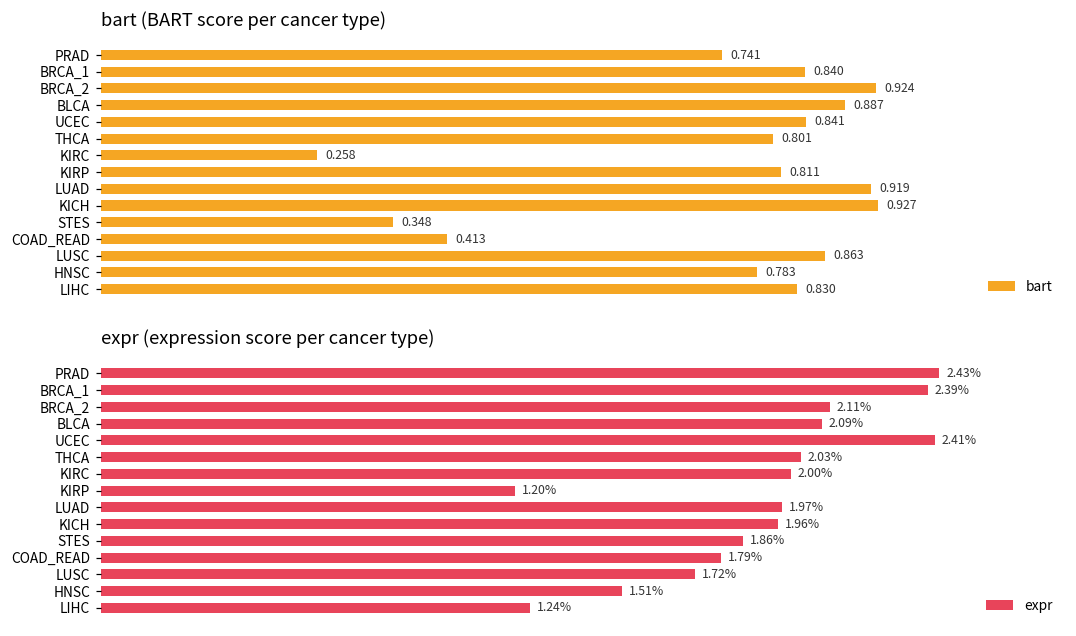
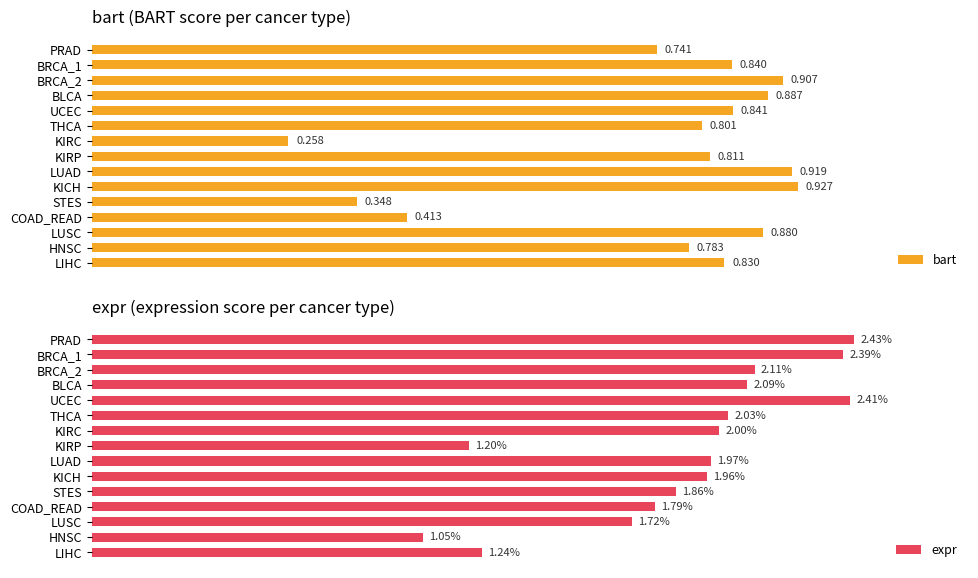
  {
    "bart (BART score per cancer type)": {
      "PRAD": "0.741",
      "BRCA_1": "0.840",
-     "BRCA_2": "0.924",
+     "BRCA_2": "0.907",
      "BLCA": "0.887",
      "UCEC": "0.841",
      "THCA": "0.801",
      "KIRC": "0.258",
      "KIRP": "0.811",
      "LUAD": "0.919",
      "KICH": "0.927",
      "STES": "0.348",
      "COAD_READ": "0.413",
-     "LUSC": "0.863",
+     "LUSC": "0.880",
      "HNSC": "0.783",
      "LIHC": "0.830"
    },
    "expr (expression score per cancer type)": {
      "PRAD": "2.43%",
      "BRCA_1": "2.39%",
      "BRCA_2": "2.11%",
      "BLCA": "2.09%",
      "UCEC": "2.41%",
      "THCA": "2.03%",
      "KIRC": "2.00%",
      "KIRP": "1.20%",
      "LUAD": "1.97%",
      "KICH": "1.96%",
      "STES": "1.86%",
      "COAD_READ": "1.79%",
      "LUSC": "1.72%",
-     "HNSC": "1.51%",
+     "HNSC": "1.05%",
      "LIHC": "1.24%"
    }
  }
